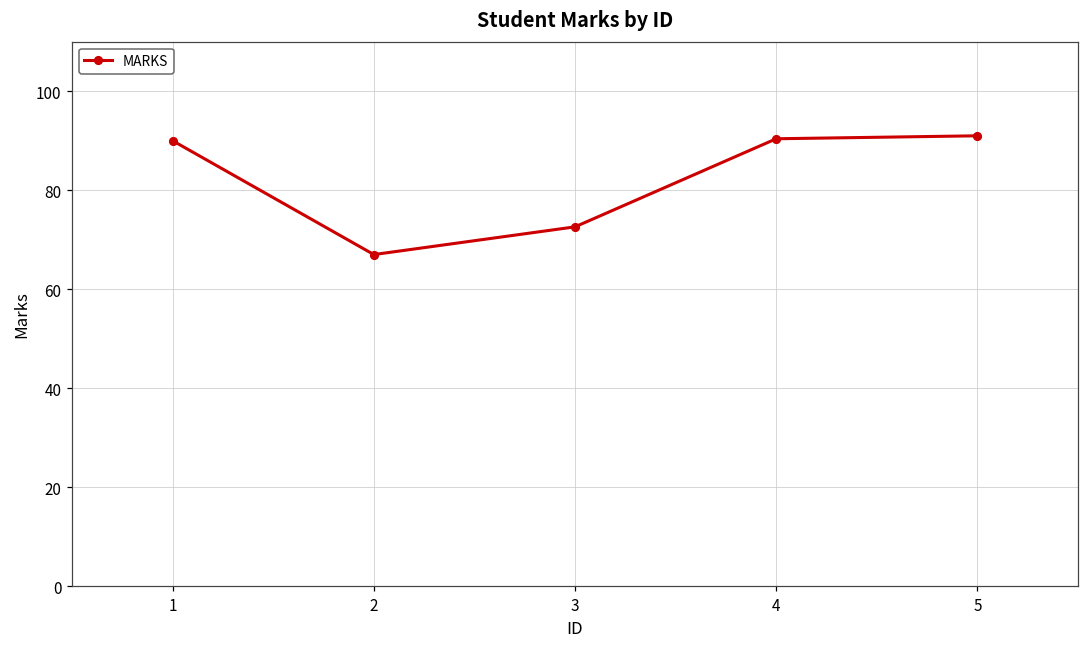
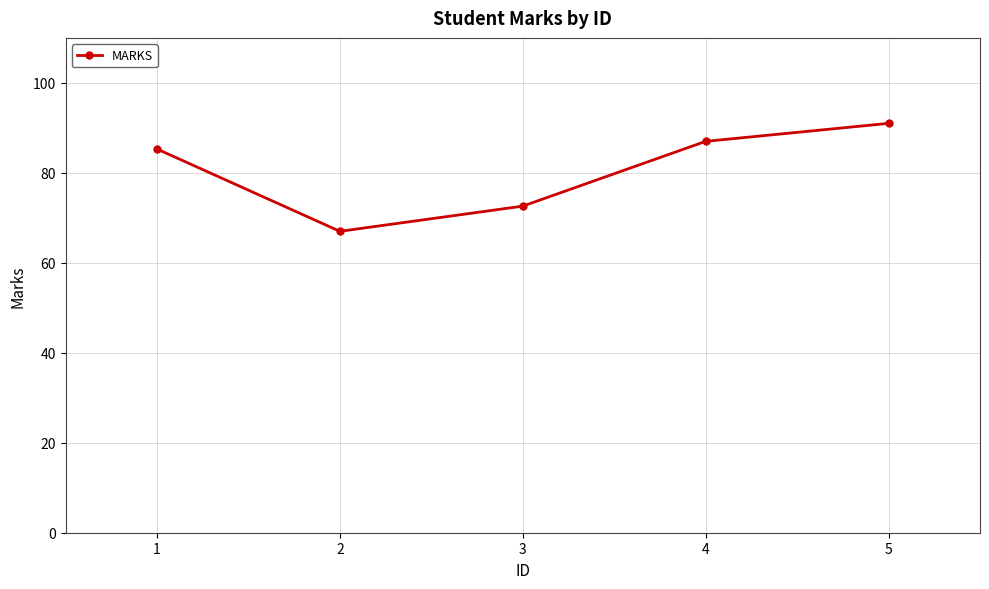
  {
-   "1": 90,
+   "1": 85,
    "2": 67,
    "3": 73,
-   "4": 90,
+   "4": 87,
    "5": 91
  }
